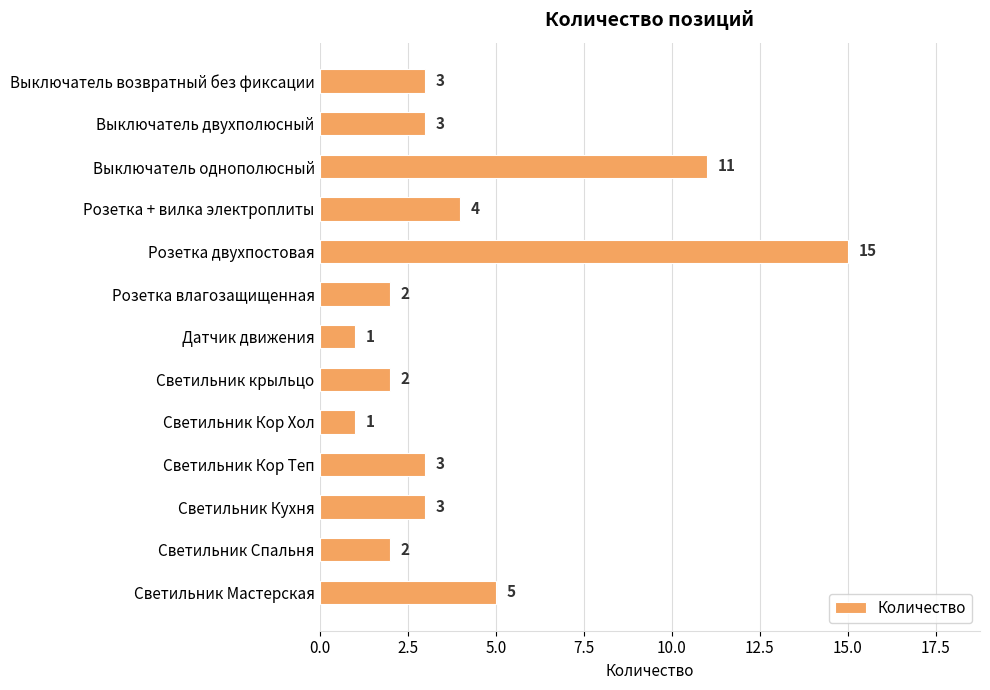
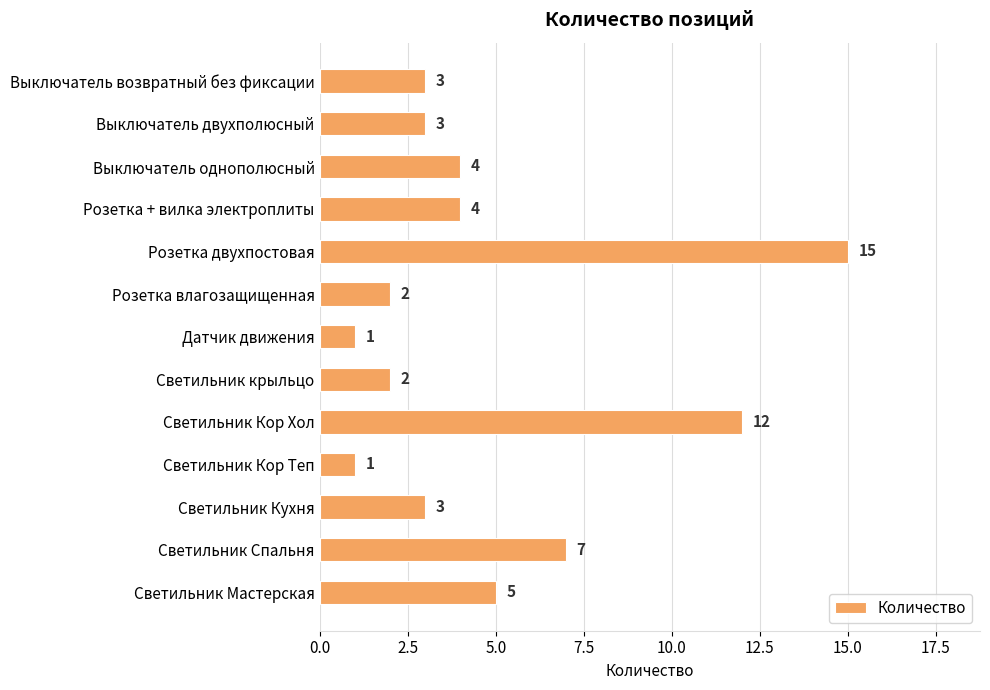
  {
    "Выключатель возвратный без фиксации": 3,
    "Выключатель двухполюсный": 3,
-   "Выключатель однополюсный": 11,
+   "Выключатель однополюсный": 4,
    "Розетка + вилка электроплиты": 4,
    "Розетка двухпостовая": 15,
    "Розетка влагозащищенная": 2,
    "Датчик движения": 1,
    "Светильник крыльцо": 2,
-   "Светильник Кор Хол": 1,
-   "Светильник Кор Теп": 3,
+   "Светильник Кор Хол": 12,
+   "Светильник Кор Теп": 1,
    "Светильник Кухня": 3,
-   "Светильник Спальня": 2,
+   "Светильник Спальня": 7,
    "Светильник Мастерская": 5
  }
